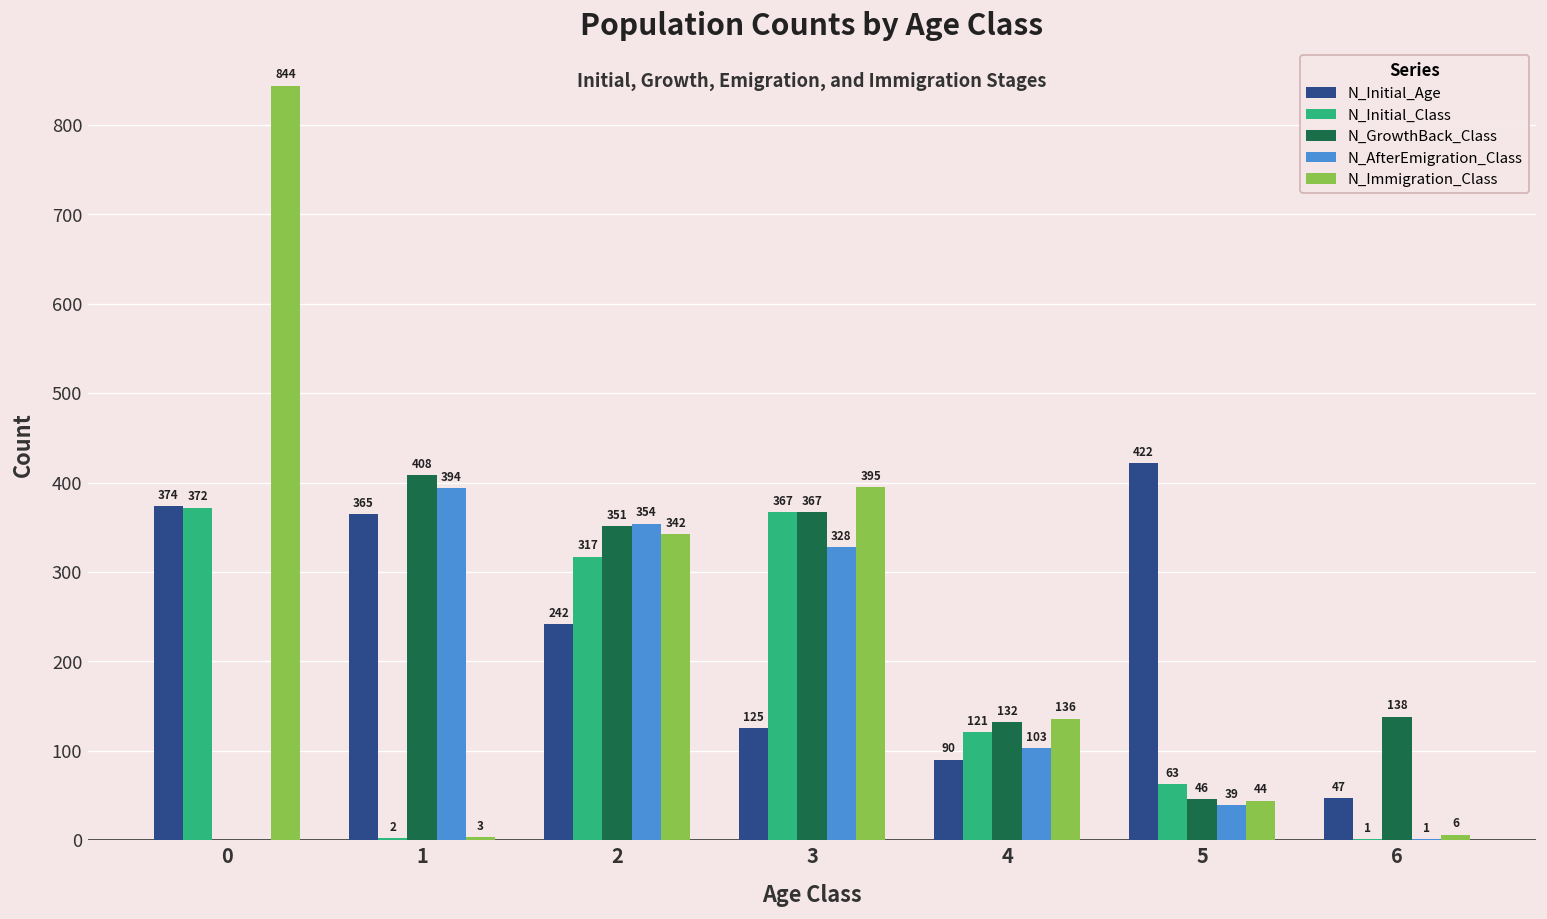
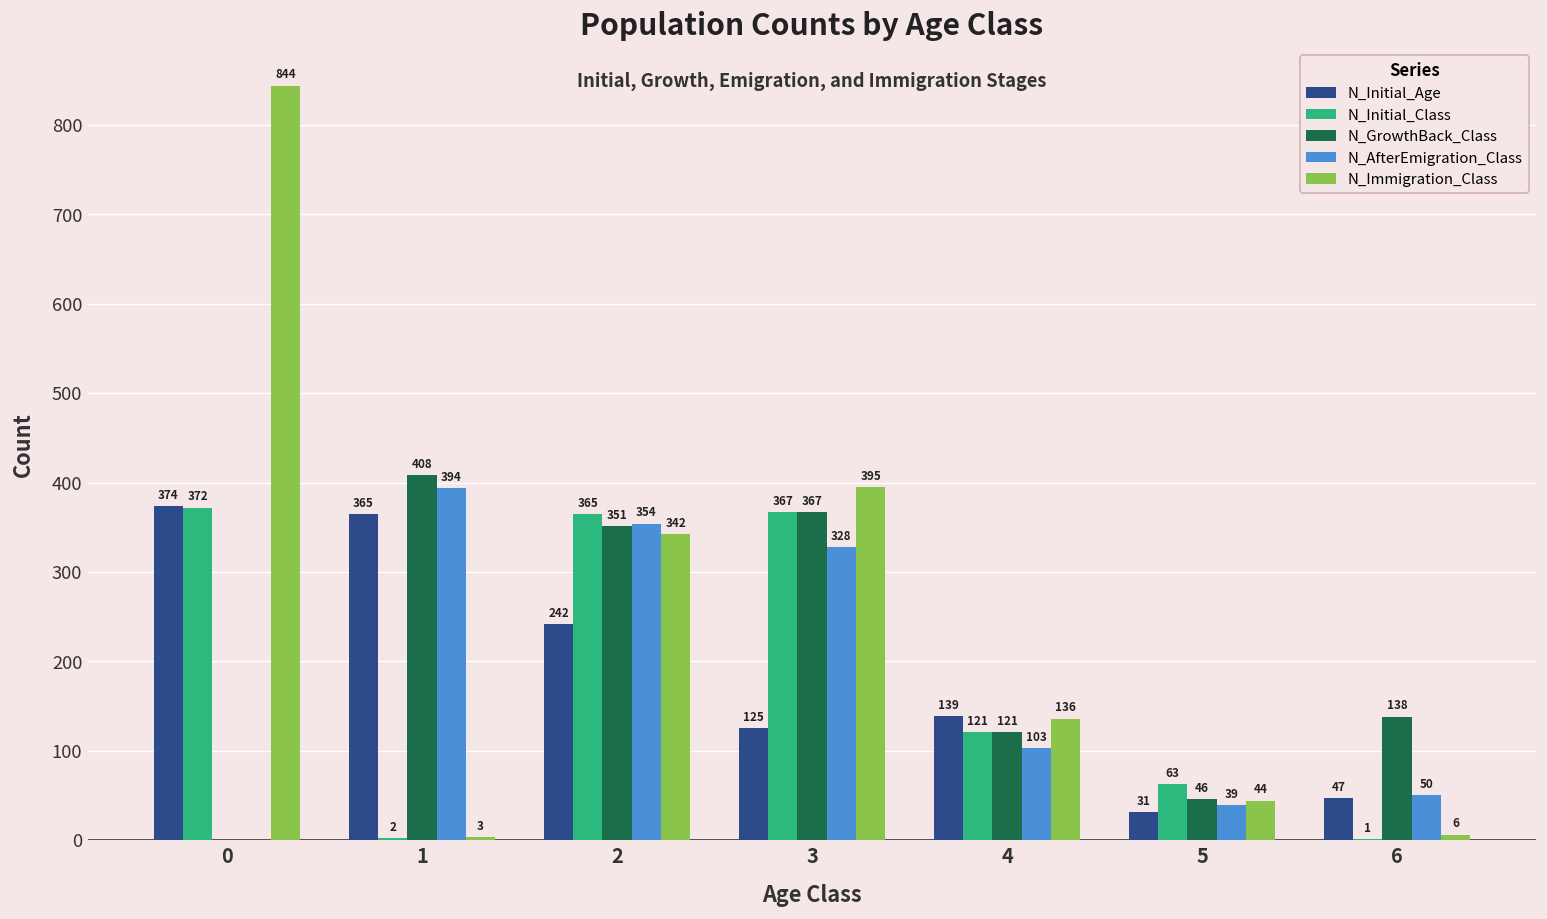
  {
    "N_Initial_Age": {
      "0": 374,
      "1": 365,
      "2": 242,
      "3": 125,
-     "4": 90,
-     "5": 422,
+     "4": 139,
+     "5": 31,
      "6": 47
    },
    "N_Initial_Class": {
      "0": 372,
      "1": 2,
-     "2": 317,
+     "2": 365,
      "3": 367,
      "4": 121,
      "5": 63,
      "6": 1
    },
    "N_GrowthBack_Class": {
      "1": 408,
      "2": 351,
      "3": 367,
-     "4": 132,
+     "4": 121,
      "5": 46,
      "6": 138
    },
    "N_AfterEmigration_Class": {
      "1": 394,
      "2": 354,
      "3": 328,
      "4": 103,
      "5": 39,
-     "6": 1
+     "6": 50
    },
    "N_Immigration_Class": {
      "0": 844,
      "1": 3,
      "2": 342,
      "3": 395,
      "4": 136,
      "5": 44,
      "6": 6
    }
  }
